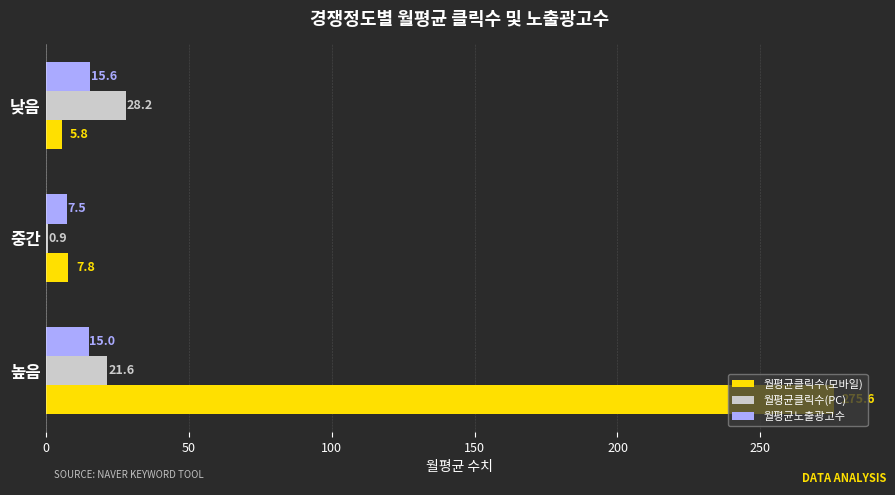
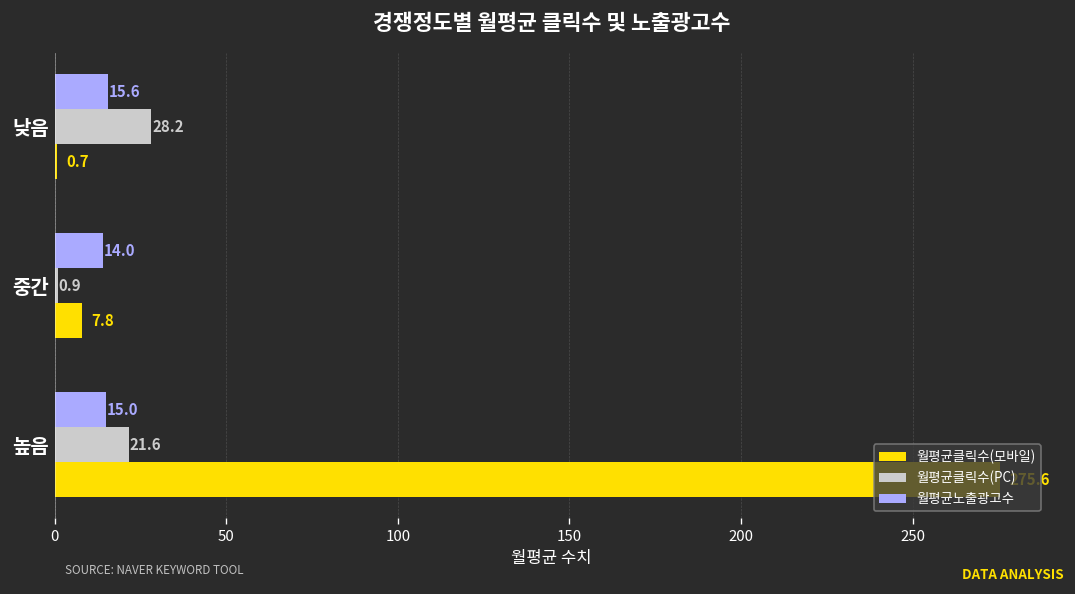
  {
    "월평균클릭수(모바일)": {
-     "낮음": 5.8,
+     "낮음": 0.7,
      "중간": 7.8
    },
    "월평균클릭수(PC)": {
      "낮음": 28.2,
      "중간": 0.9,
      "높음": 21.6
    },
    "월평균노출광고수": {
      "낮음": 15.6,
-     "중간": 7.5,
+     "중간": 14.0,
      "높음": 15.0
    }
  }
